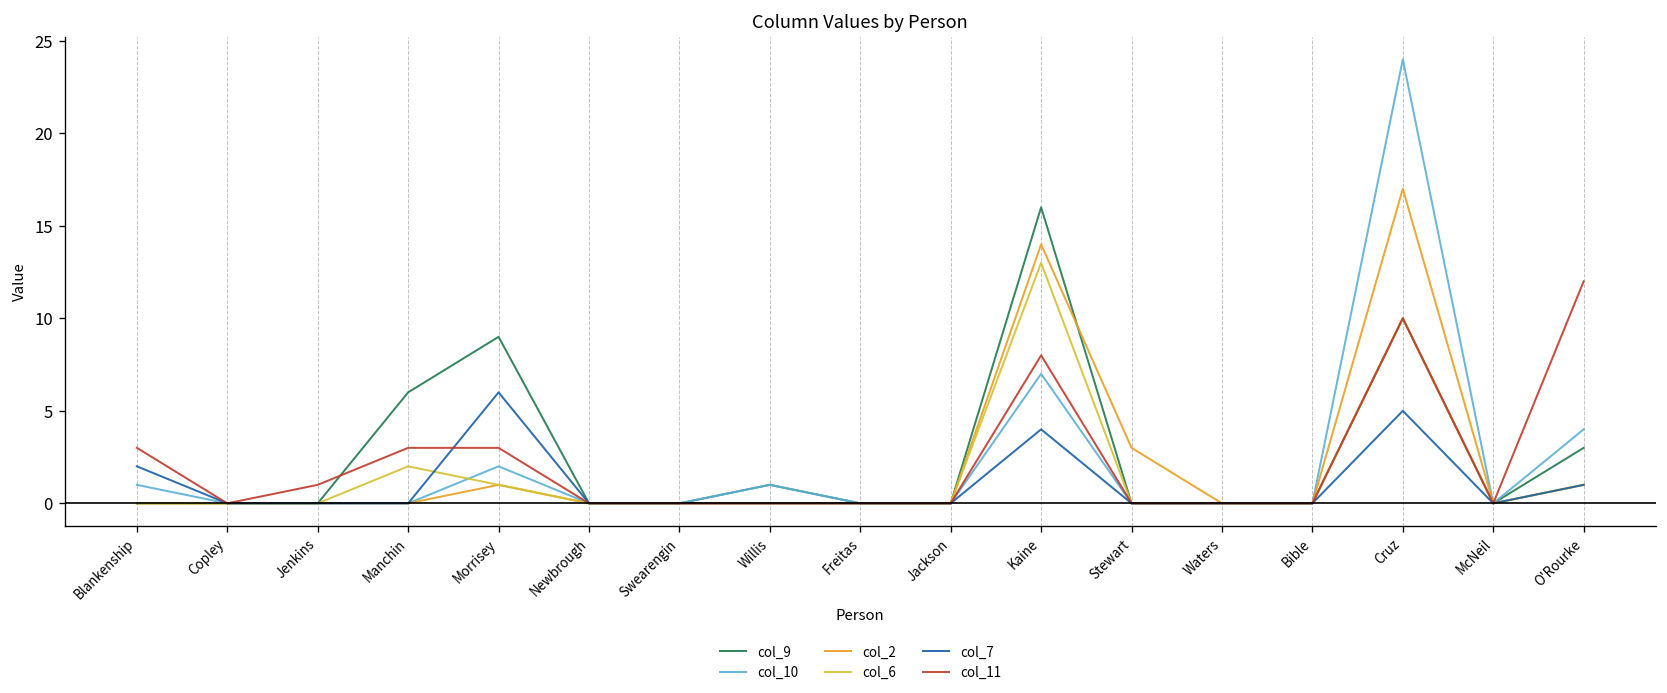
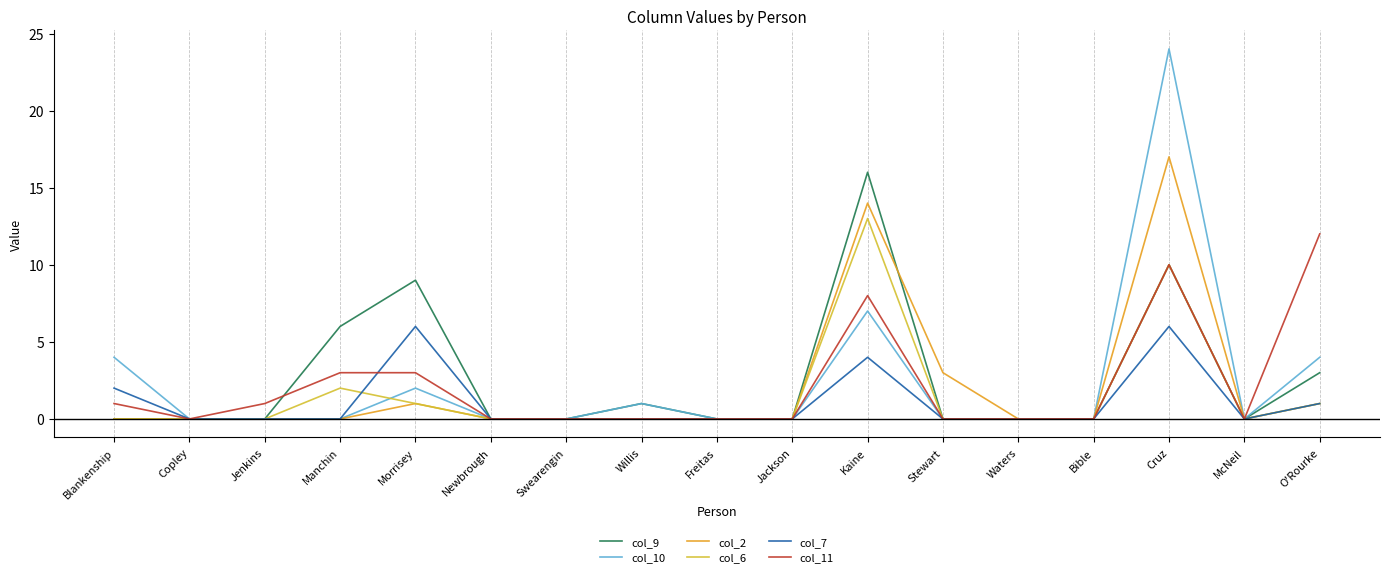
  {
    "col_9": {
      "Manchin": 6,
      "Morrisey": 9,
      "Kaine": 16,
      "O'Rourke": 3
    },
    "col_10": {
-     "Blankenship": 1,
+     "Blankenship": 4,
      "Morrisey": 2,
      "Kaine": 7,
      "Cruz": 24,
      "O'Rourke": 4
    },
    "col_7": {
      "Blankenship": 2,
      "Morrisey": 6,
      "Kaine": 4,
-     "Cruz": 5
+     "Cruz": 6
    },
    "col_11": {
-     "Blankenship": 3,
+     "Blankenship": 1,
      "Jenkins": 1,
      "Manchin": 3,
      "Morrisey": 3,
      "Kaine": 8,
      "O'Rourke": 12
    }
  }
